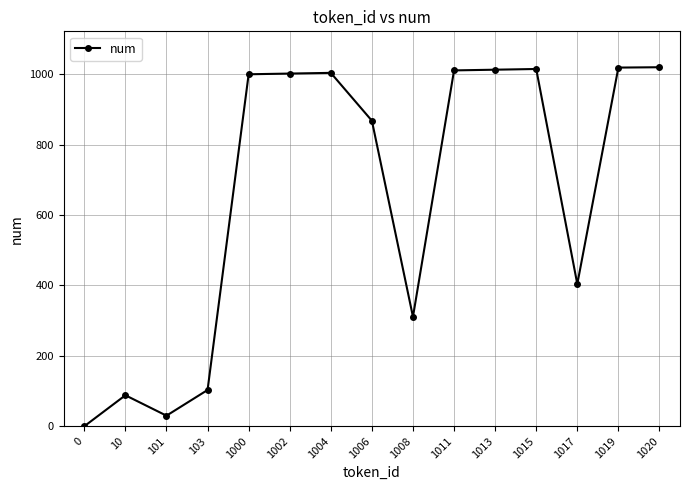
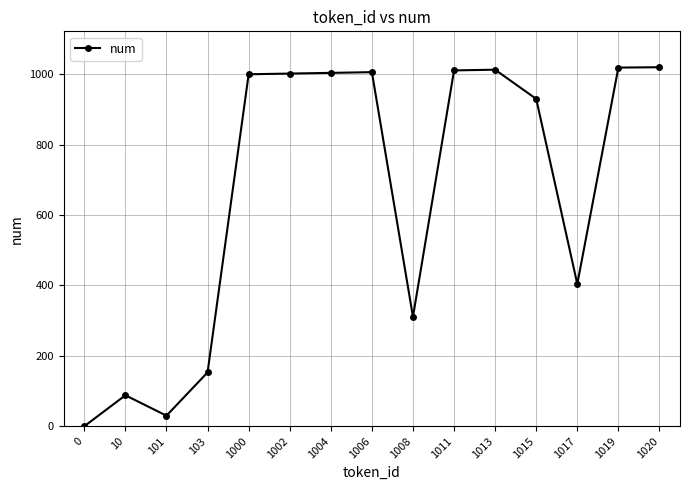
  {
    "0": 0,
    "10": 90,
    "101": 30,
-   "103": 100,
+   "103": 150,
    "1000": 1000,
    "1002": 1000,
    "1004": 1000,
-   "1006": 870,
+   "1006": 1010,
    "1008": 310,
    "1011": 1010,
    "1013": 1010,
-   "1015": 1020,
+   "1015": 930,
    "1017": 400,
    "1019": 1020,
    "1020": 1020
  }
